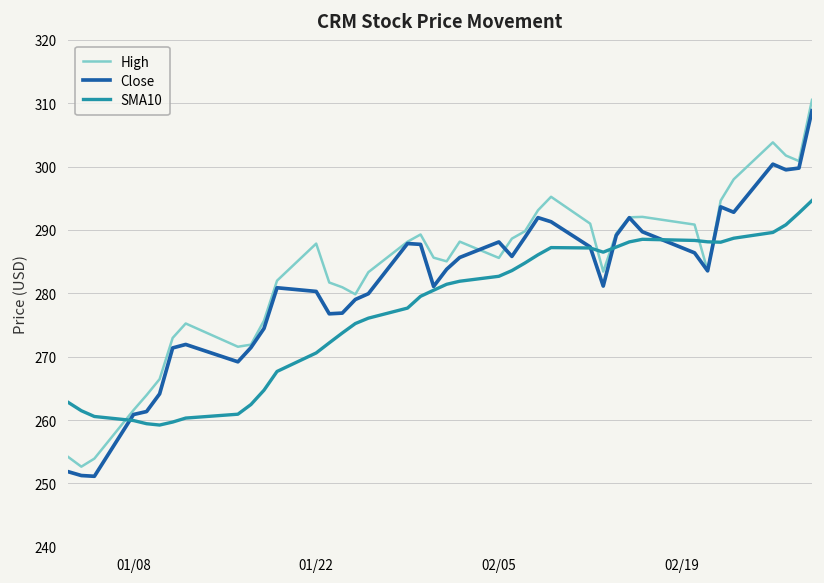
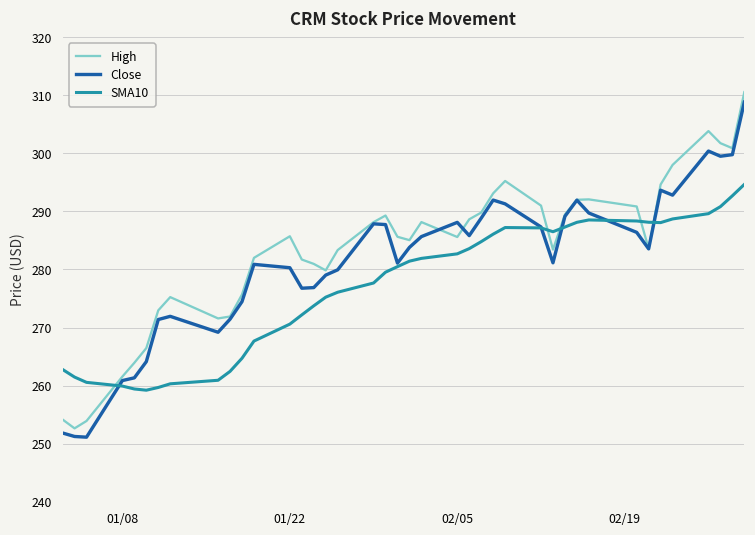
  {
    "High": {
      "01/08": 262,
-     "01/22": 288,
+     "01/22": 286,
      "02/05": 286
    }
  }
